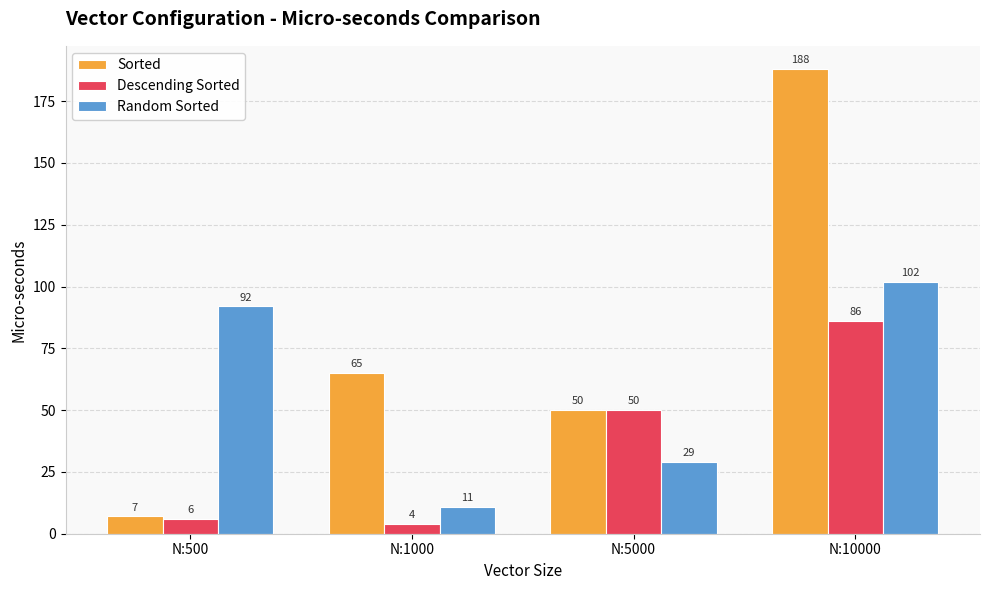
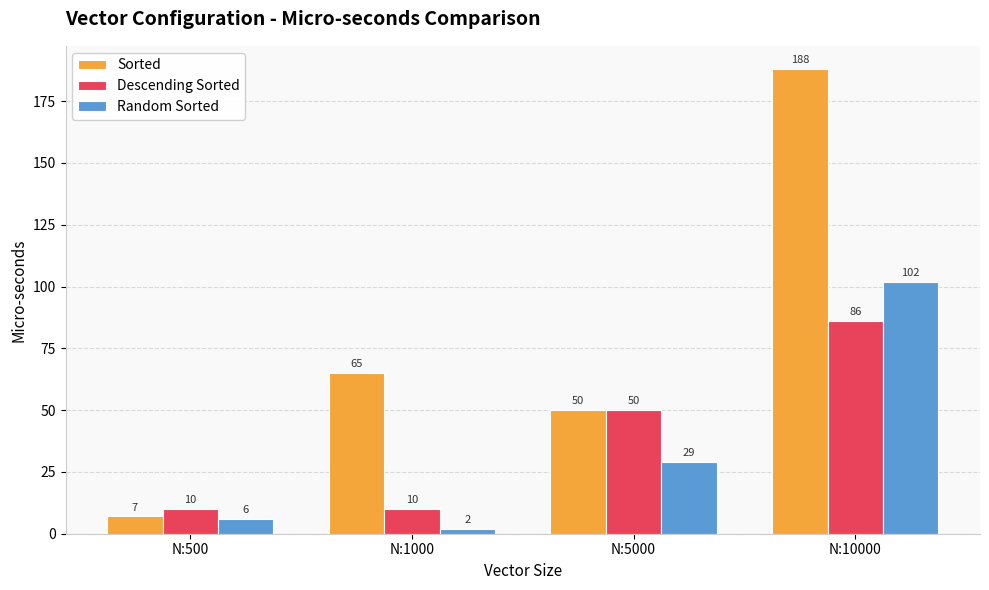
  {
    "Sorted": {
      "N:500": 7,
      "N:1000": 65,
      "N:5000": 50,
      "N:10000": 188
    },
    "Descending Sorted": {
-     "N:500": 6,
-     "N:1000": 4,
+     "N:500": 10,
+     "N:1000": 10,
      "N:5000": 50,
      "N:10000": 86
    },
    "Random Sorted": {
-     "N:500": 92,
-     "N:1000": 11,
+     "N:500": 6,
+     "N:1000": 2,
      "N:5000": 29,
      "N:10000": 102
    }
  }
